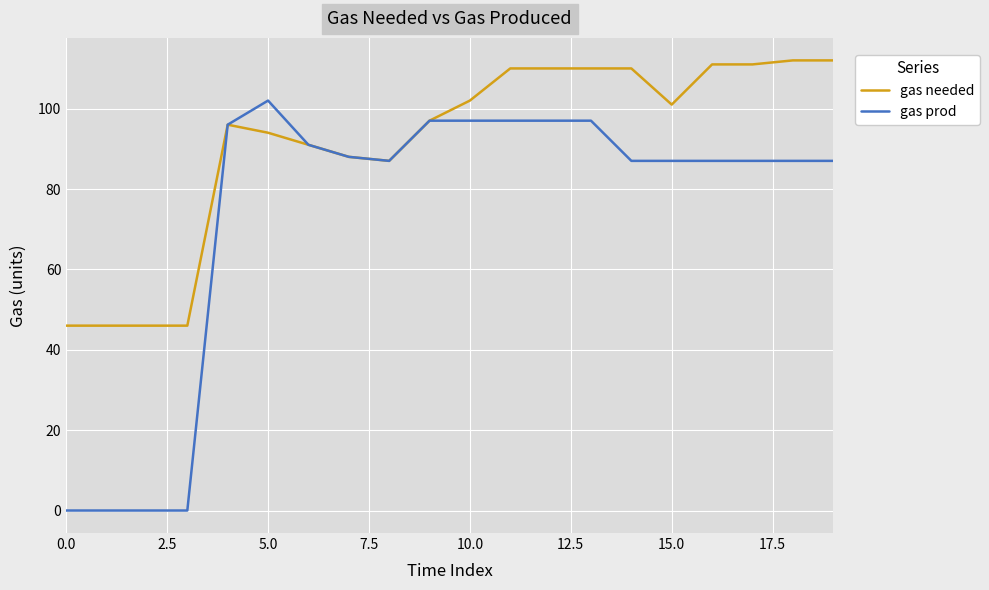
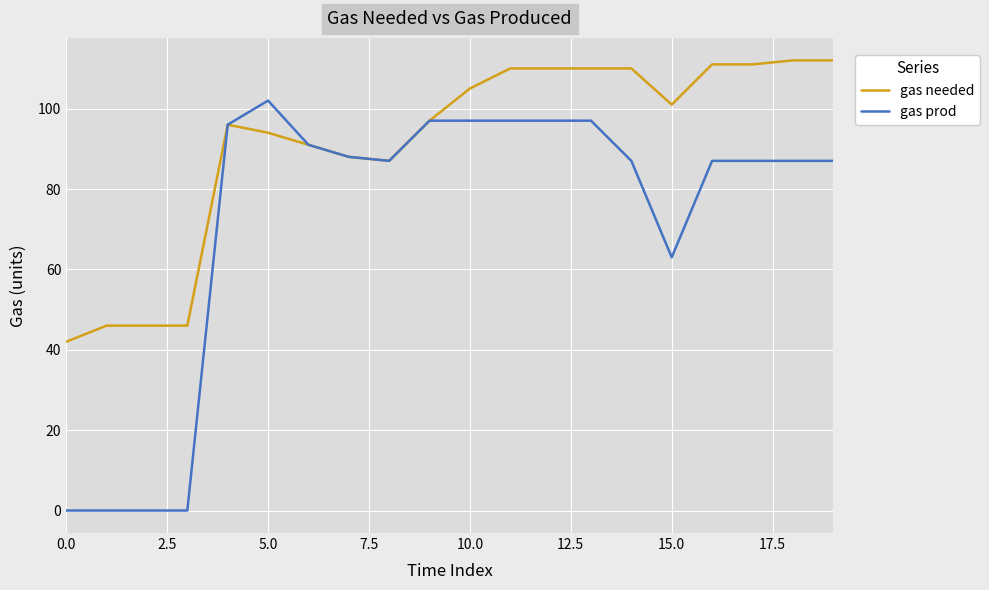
  {
    "gas needed": {
-     "0.0": 46,
+     "0.0": 42,
      "5.0": 94,
-     "10.0": 102,
+     "10.0": 105,
      "15.0": 101
    },
    "gas prod": {
      "0.0": 0,
      "5.0": 102,
      "10.0": 97,
-     "15.0": 87
+     "15.0": 63
    }
  }
